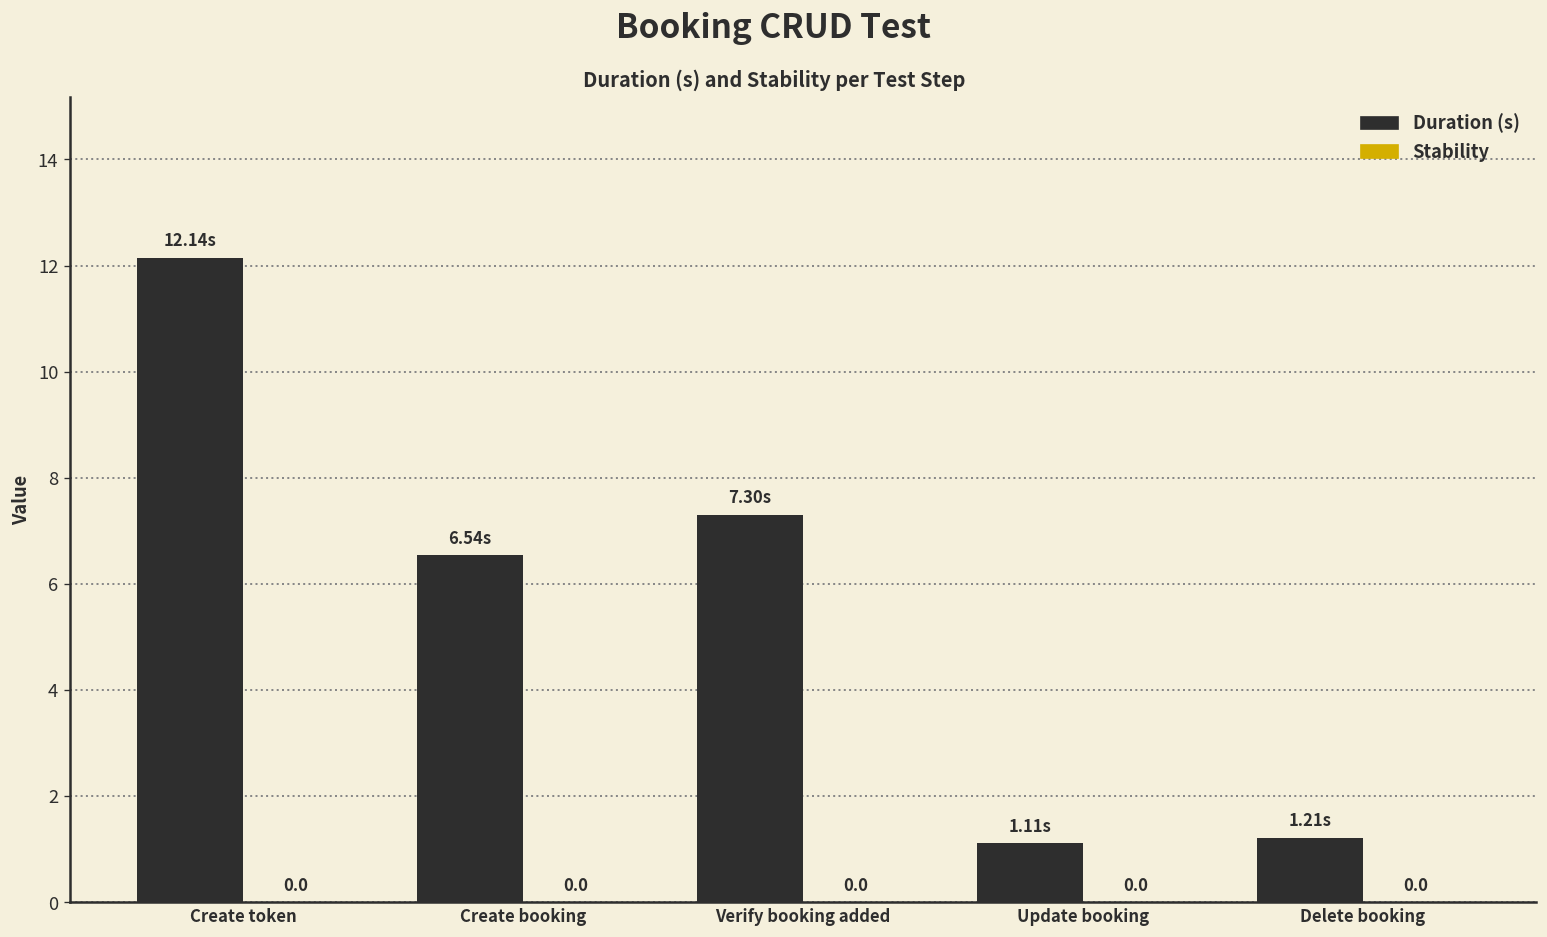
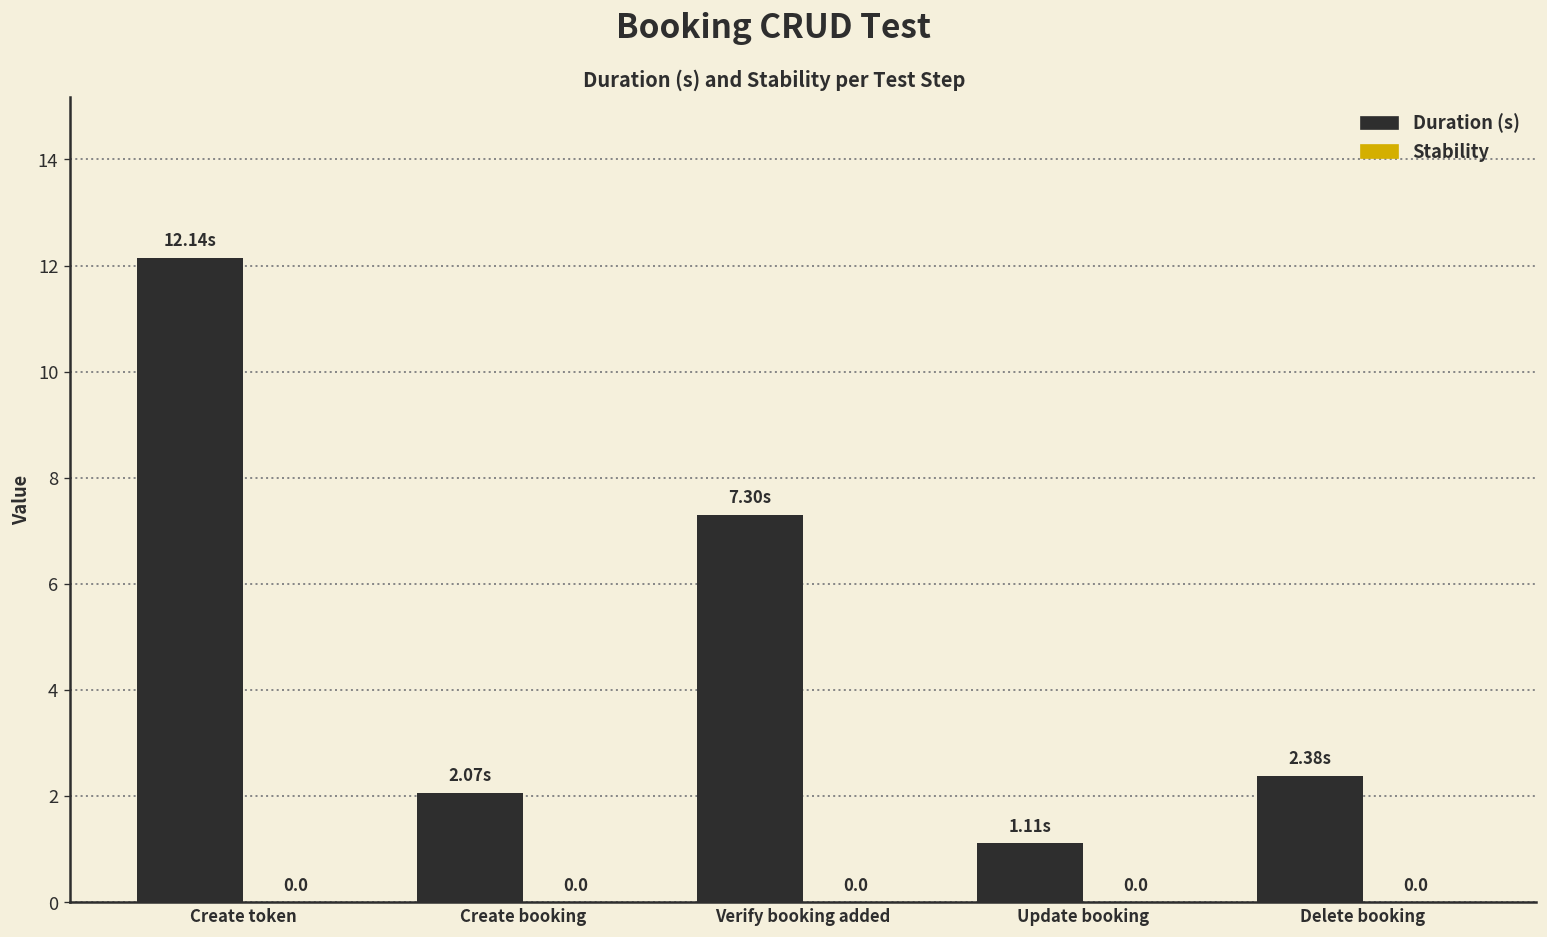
  {
    "Duration (s)": {
      "Create token": "12.14s",
-     "Create booking": "6.54s",
+     "Create booking": "2.07s",
      "Verify booking added": "7.30s",
      "Update booking": "1.11s",
-     "Delete booking": "1.21s"
+     "Delete booking": "2.38s"
    },
    "Stability": {
      "Create token": "0.0",
      "Create booking": "0.0",
      "Verify booking added": "0.0",
      "Update booking": "0.0",
      "Delete booking": "0.0"
    }
  }
